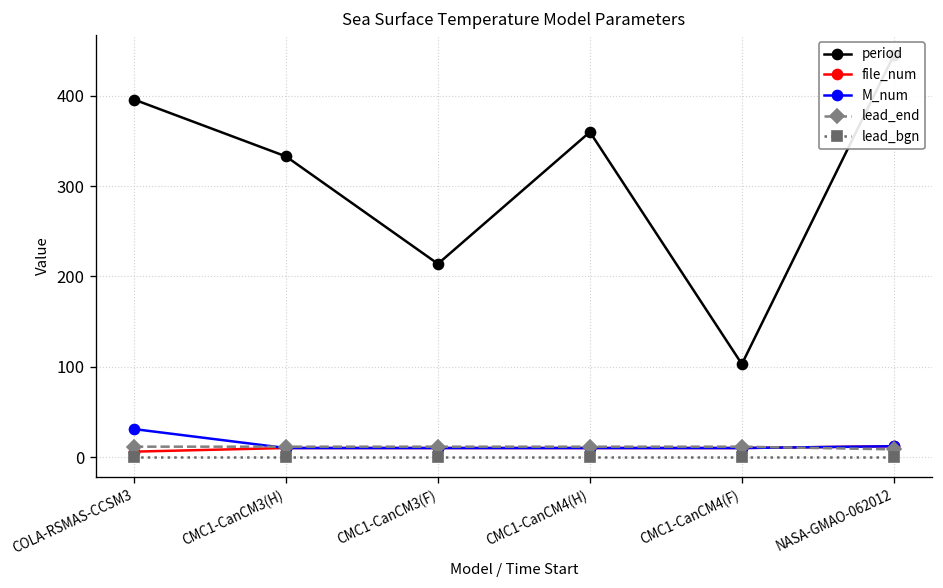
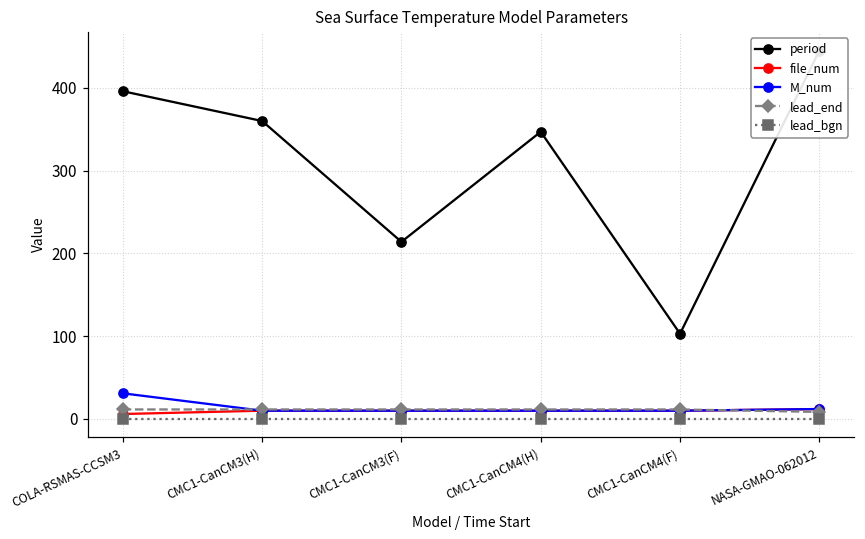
  {
    "period": {
      "COLA-RSMAS-CCSM3": 400,
-     "CMC1-CanCM3(H)": 330,
+     "CMC1-CanCM3(H)": 360,
      "CMC1-CanCM3(F)": 210,
-     "CMC1-CanCM4(H)": 360,
+     "CMC1-CanCM4(H)": 350,
      "CMC1-CanCM4(F)": 100
    },
    "file_num": {
      "COLA-RSMAS-CCSM3": 10
    },
    "M_num": {
      "COLA-RSMAS-CCSM3": 30
    }
  }
